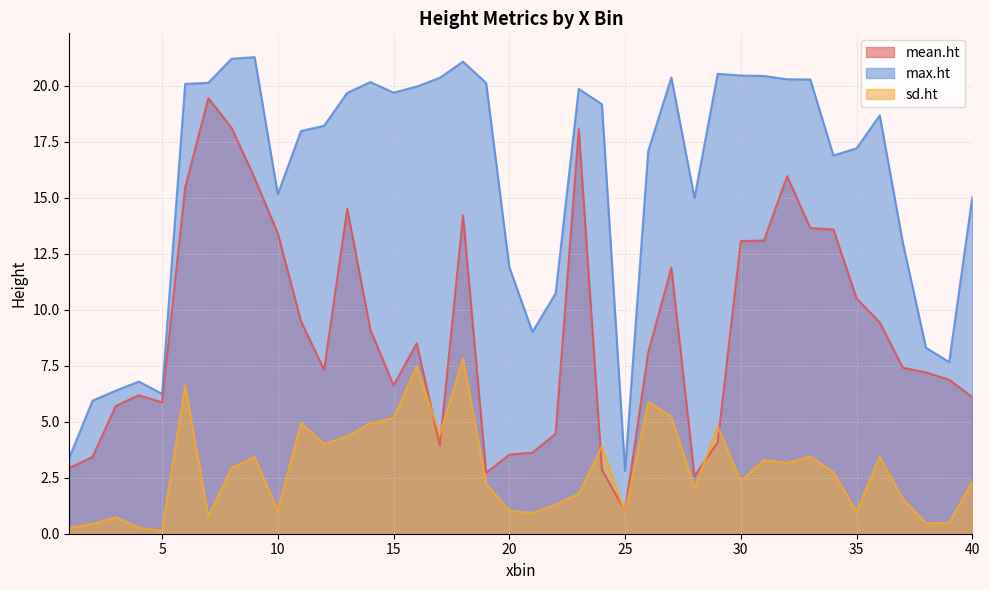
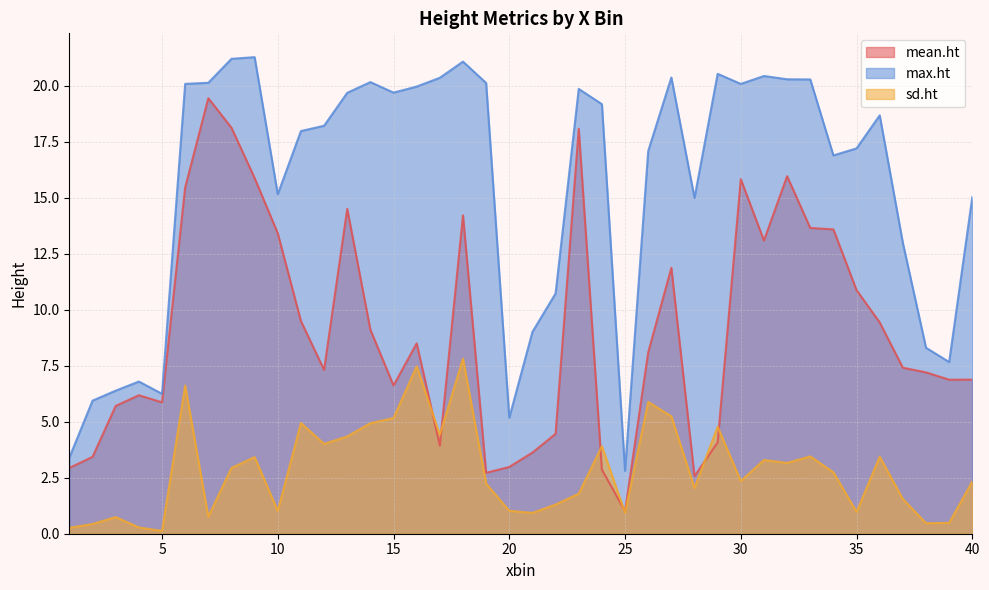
  {
    "mean.ht": {
      "5": 5.9,
      "10": 13.4,
      "15": 6.6,
-     "20": 3.5,
-     "30": 13.1,
-     "35": 10.5,
-     "40": 6.1
+     "20": 3.0,
+     "30": 15.8,
+     "35": 10.9,
+     "40": 6.9
    },
    "max.ht": {
      "5": 6.2,
      "10": 15.2,
      "15": 19.7,
-     "20": 11.9,
+     "20": 5.2,
      "25": 2.8,
-     "30": 20.5,
+     "30": 20.1,
      "35": 17.2,
      "40": 15.0
    },
    "sd.ht": {
      "5": 0.1,
      "10": 1.0,
      "15": 5.2,
      "20": 1.0,
      "30": 2.4,
      "35": 1.0,
      "40": 2.3
    }
  }
